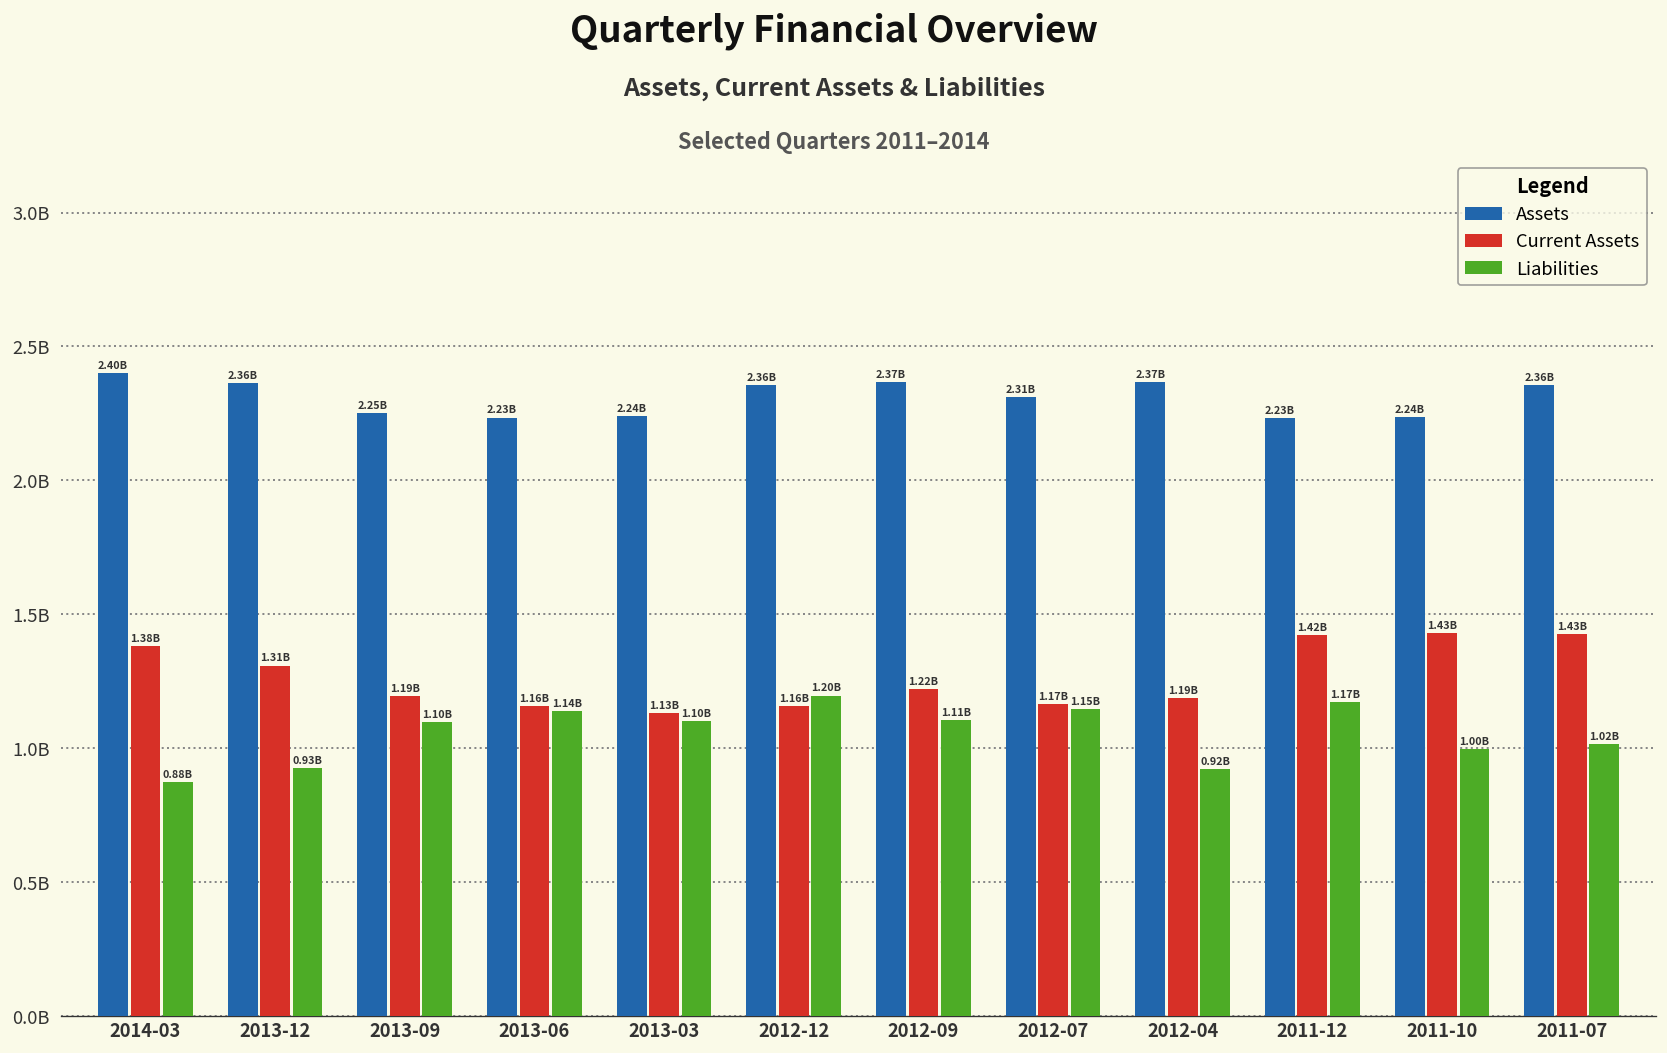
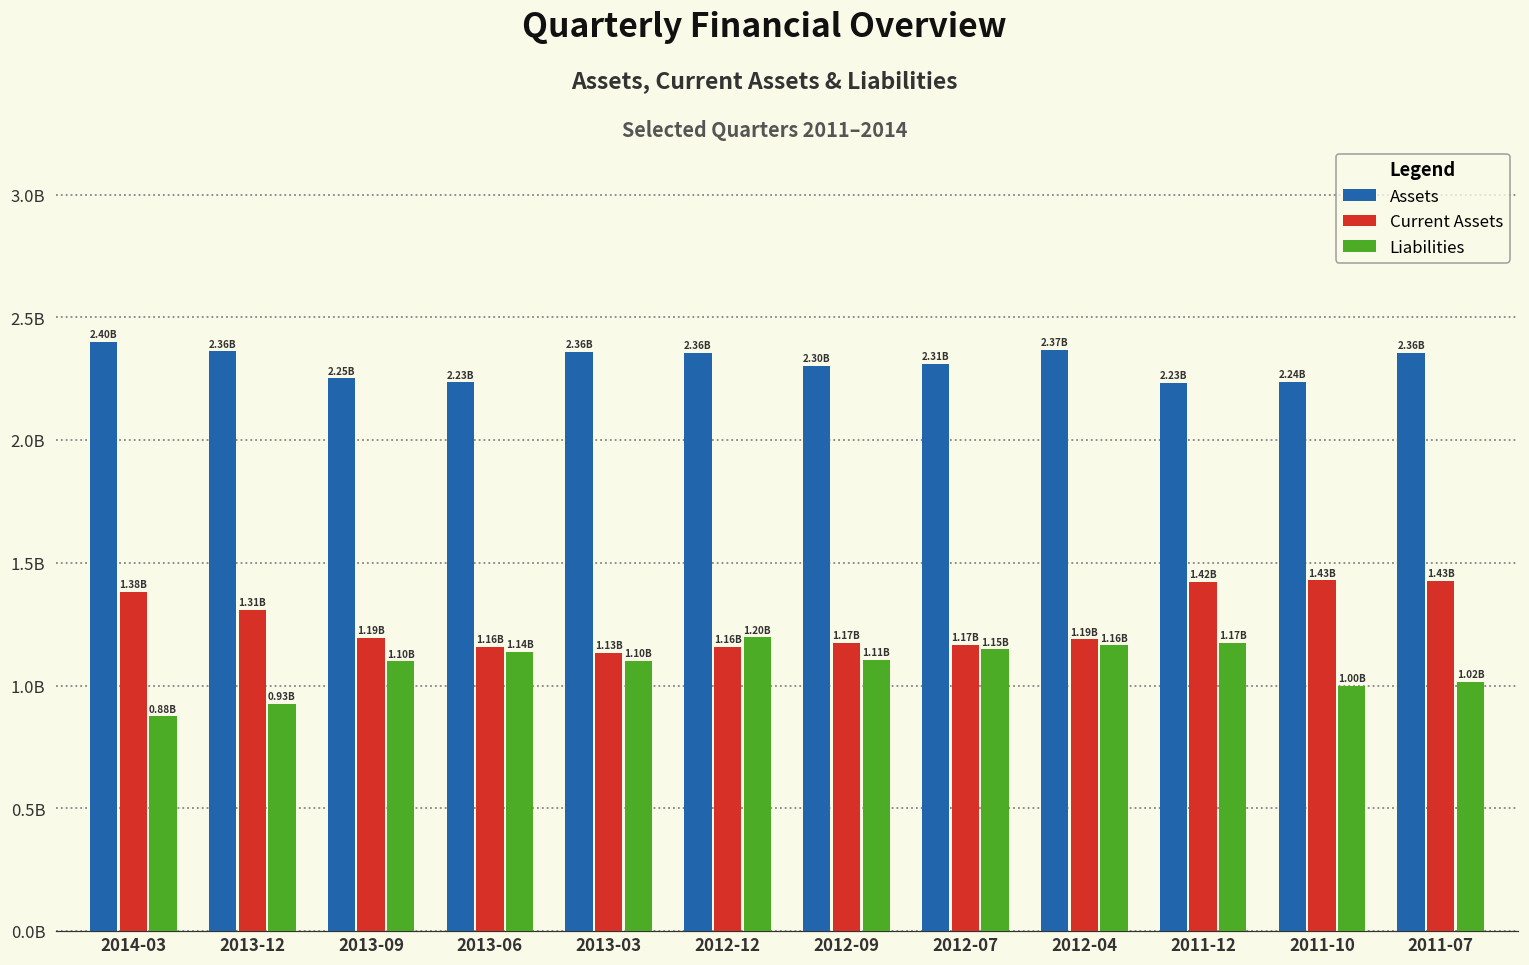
  {
    "Assets": {
      "2014-03": "2.40B",
      "2013-12": "2.36B",
      "2013-09": "2.25B",
      "2013-06": "2.23B",
-     "2013-03": "2.24B",
+     "2013-03": "2.36B",
      "2012-12": "2.36B",
-     "2012-09": "2.37B",
+     "2012-09": "2.30B",
      "2012-07": "2.31B",
      "2012-04": "2.37B",
      "2011-12": "2.23B",
      "2011-10": "2.24B",
      "2011-07": "2.36B"
    },
    "Current Assets": {
      "2014-03": "1.38B",
      "2013-12": "1.31B",
      "2013-09": "1.19B",
      "2013-06": "1.16B",
      "2013-03": "1.13B",
      "2012-12": "1.16B",
-     "2012-09": "1.22B",
+     "2012-09": "1.17B",
      "2012-07": "1.17B",
      "2012-04": "1.19B",
      "2011-12": "1.42B",
      "2011-10": "1.43B",
      "2011-07": "1.43B"
    },
    "Liabilities": {
      "2014-03": "0.88B",
      "2013-12": "0.93B",
      "2013-09": "1.10B",
      "2013-06": "1.14B",
      "2013-03": "1.10B",
      "2012-12": "1.20B",
      "2012-09": "1.11B",
      "2012-07": "1.15B",
-     "2012-04": "0.92B",
+     "2012-04": "1.16B",
      "2011-12": "1.17B",
      "2011-10": "1.00B",
      "2011-07": "1.02B"
    }
  }
